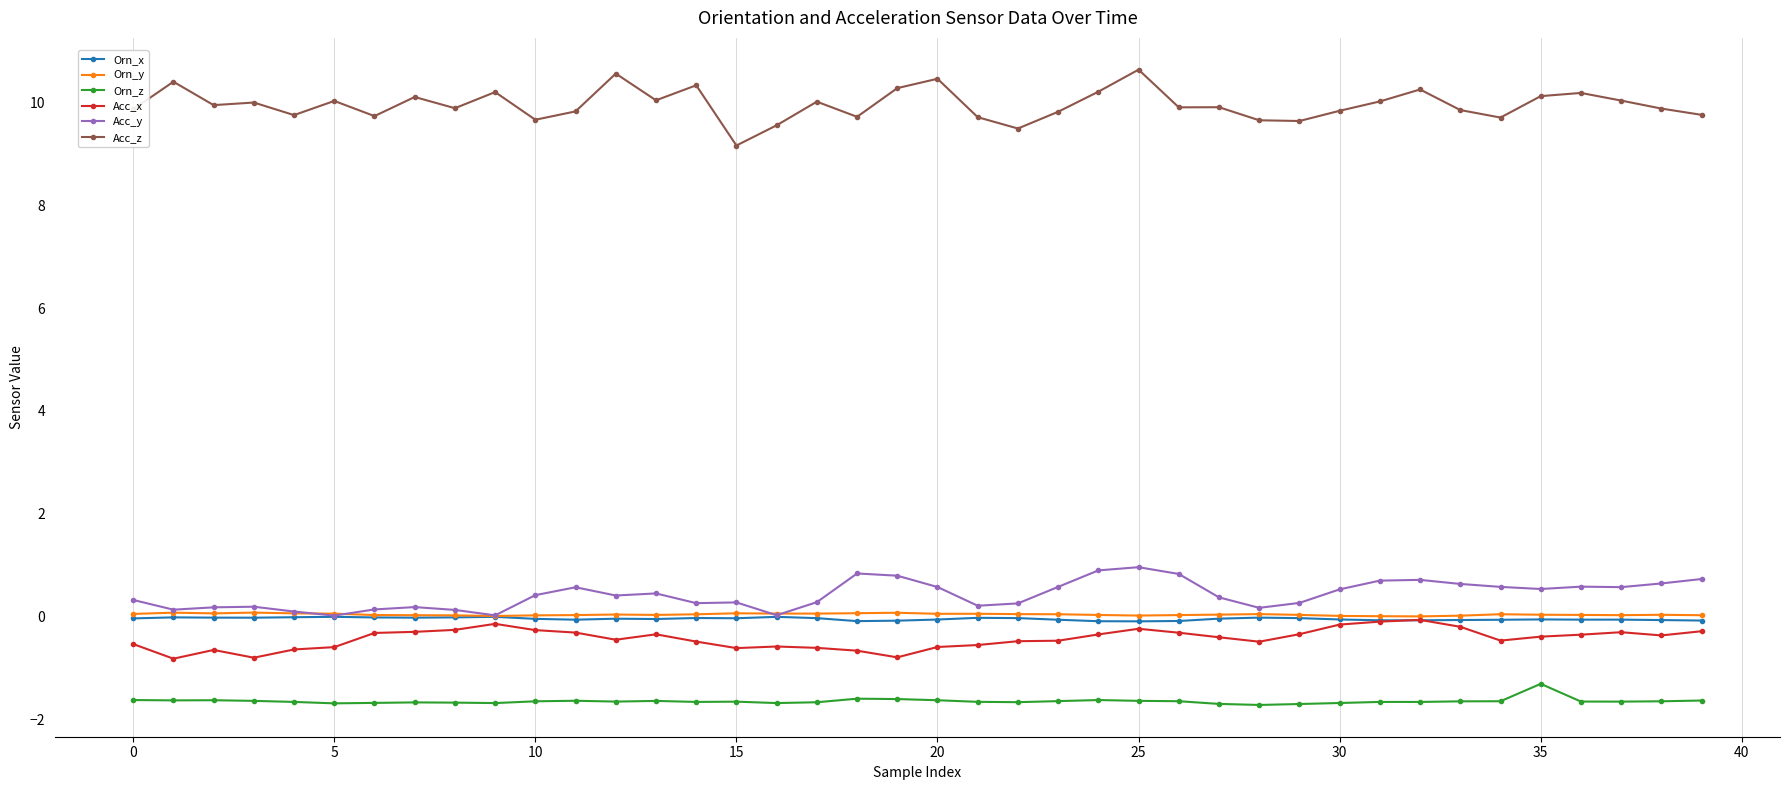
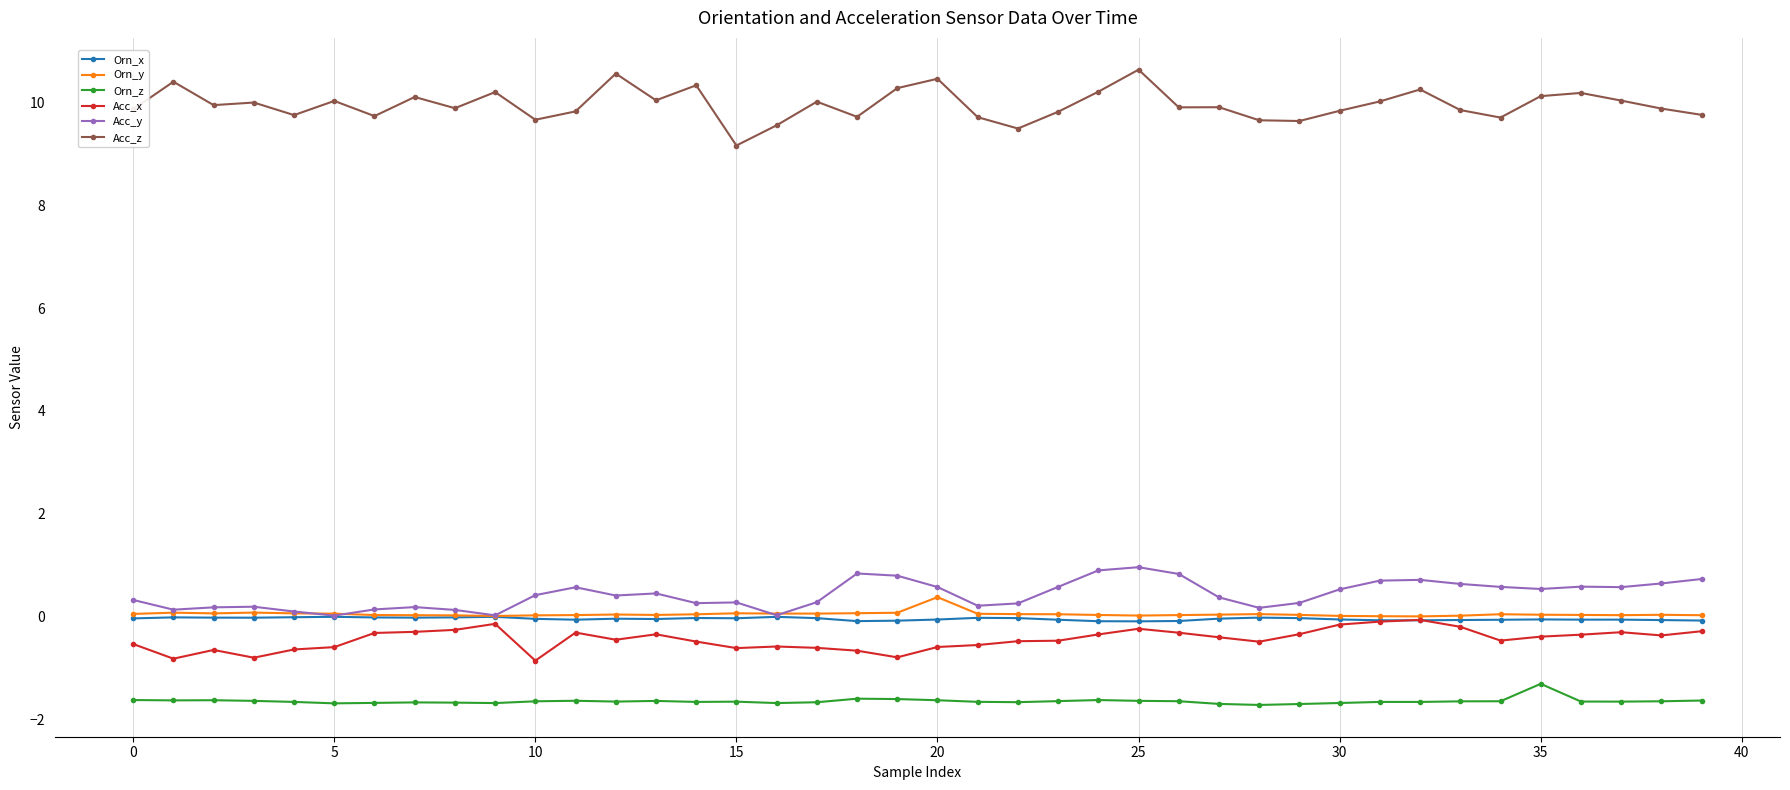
  {
    "Orn_x": {
      "0": 0.0,
      "10": 0.0,
      "15": 0.0,
      "20": -0.1,
      "25": -0.1,
      "30": -0.1,
      "35": -0.1
    },
    "Orn_y": {
      "0": 0.1,
      "10": 0.0,
      "15": 0.1,
-     "20": 0.1,
+     "20": 0.4,
      "25": 0.0,
      "30": 0.0,
      "35": 0.0
    },
    "Orn_z": {
      "0": -1.6,
      "5": -1.7,
      "10": -1.6,
      "15": -1.7,
      "20": -1.6,
      "25": -1.6,
      "30": -1.7,
      "35": -1.3
    },
    "Acc_x": {
      "0": -0.5,
      "5": -0.6,
-     "10": -0.3,
+     "10": -0.9,
      "15": -0.6,
      "20": -0.6,
      "25": -0.2,
      "30": -0.2,
      "35": -0.4
    },
    "Acc_y": {
      "0": 0.3,
      "10": 0.4,
      "15": 0.3,
      "20": 0.6,
      "25": 1.0,
      "30": 0.5,
      "35": 0.5
    },
    "Acc_z": {
      "5": 10.0,
      "10": 9.7,
      "15": 9.2,
      "20": 10.5,
      "25": 10.6,
      "30": 9.8,
      "35": 10.1
    }
  }
